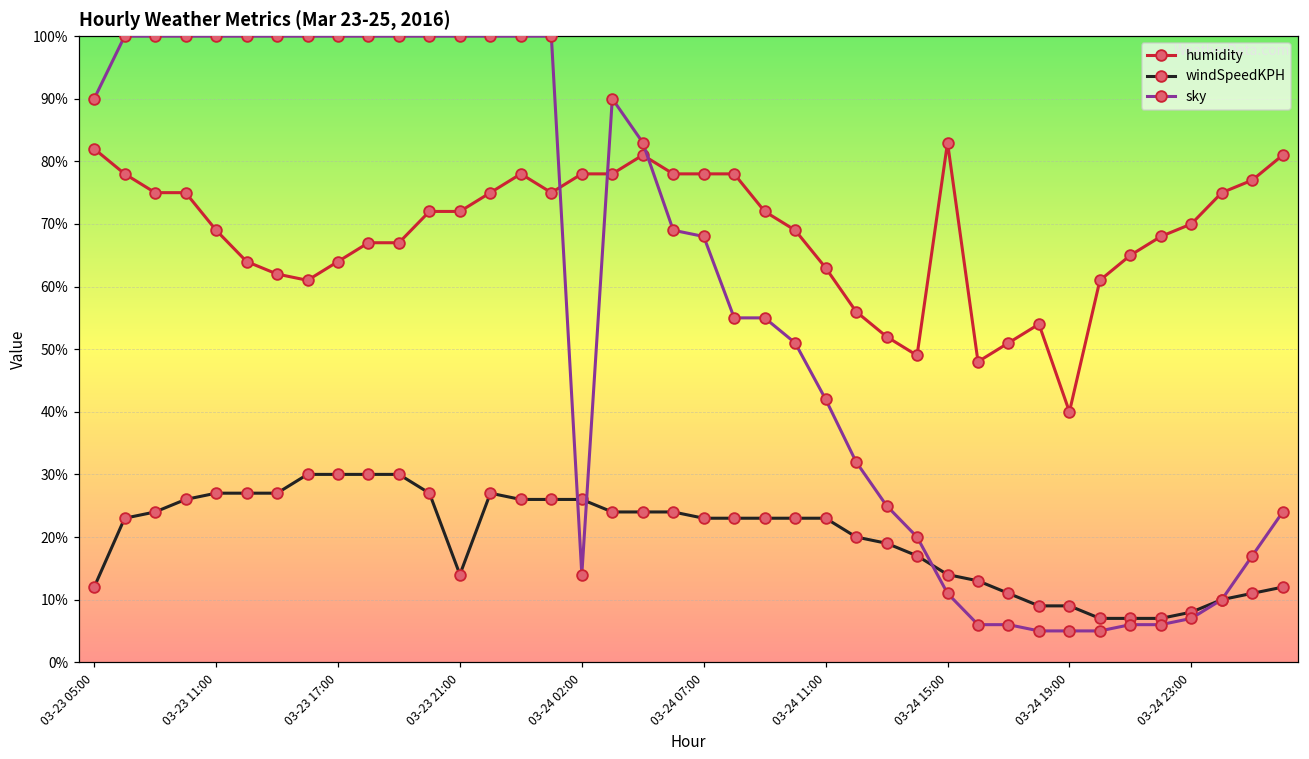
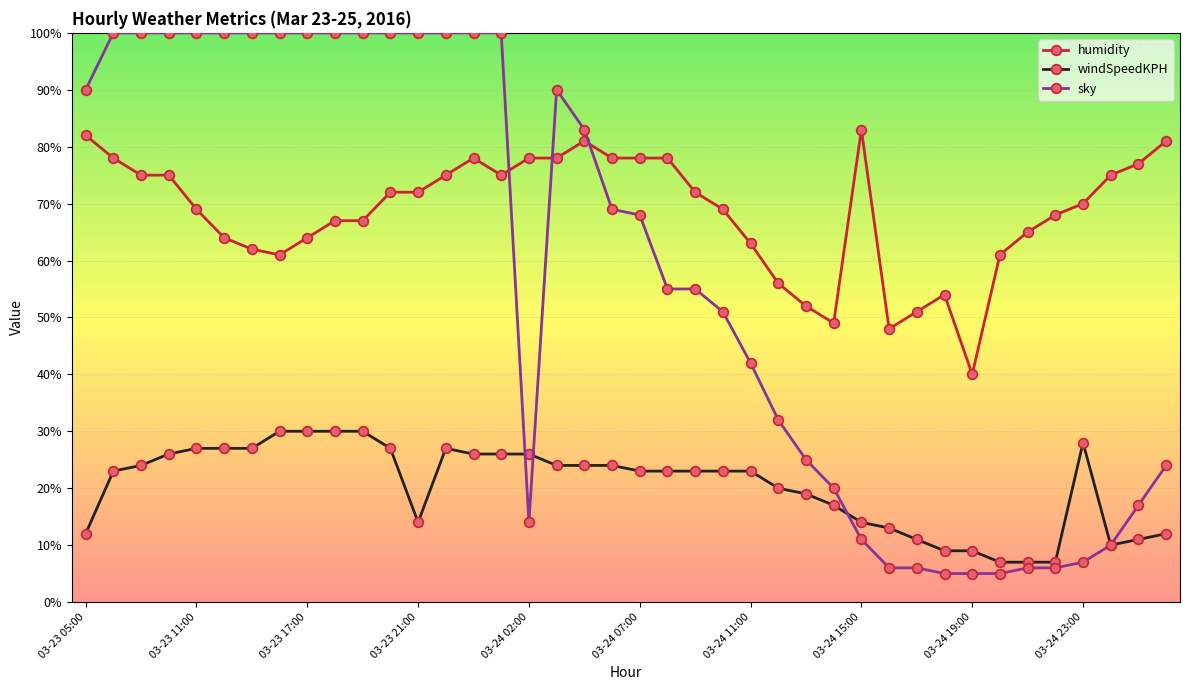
  {
    "humidity": {
      "03-23 05:00": "82%",
      "03-23 11:00": "69%",
      "03-23 17:00": "64%",
      "03-23 21:00": "72%",
      "03-24 02:00": "78%",
      "03-24 07:00": "78%",
      "03-24 11:00": "63%",
      "03-24 15:00": "83%",
      "03-24 19:00": "40%",
      "03-24 23:00": "70%"
    },
    "windSpeedKPH": {
      "03-23 05:00": "12%",
      "03-23 11:00": "27%",
      "03-23 17:00": "30%",
      "03-23 21:00": "14%",
      "03-24 02:00": "26%",
      "03-24 07:00": "23%",
      "03-24 11:00": "23%",
      "03-24 15:00": "14%",
      "03-24 19:00": "9%",
-     "03-24 23:00": "8%"
+     "03-24 23:00": "28%"
    },
    "sky": {
      "03-23 05:00": "90%",
      "03-23 11:00": "100%",
      "03-23 17:00": "100%",
      "03-23 21:00": "100%",
      "03-24 02:00": "14%",
      "03-24 07:00": "68%",
      "03-24 11:00": "42%",
      "03-24 15:00": "11%",
      "03-24 19:00": "5%",
      "03-24 23:00": "7%"
    }
  }
